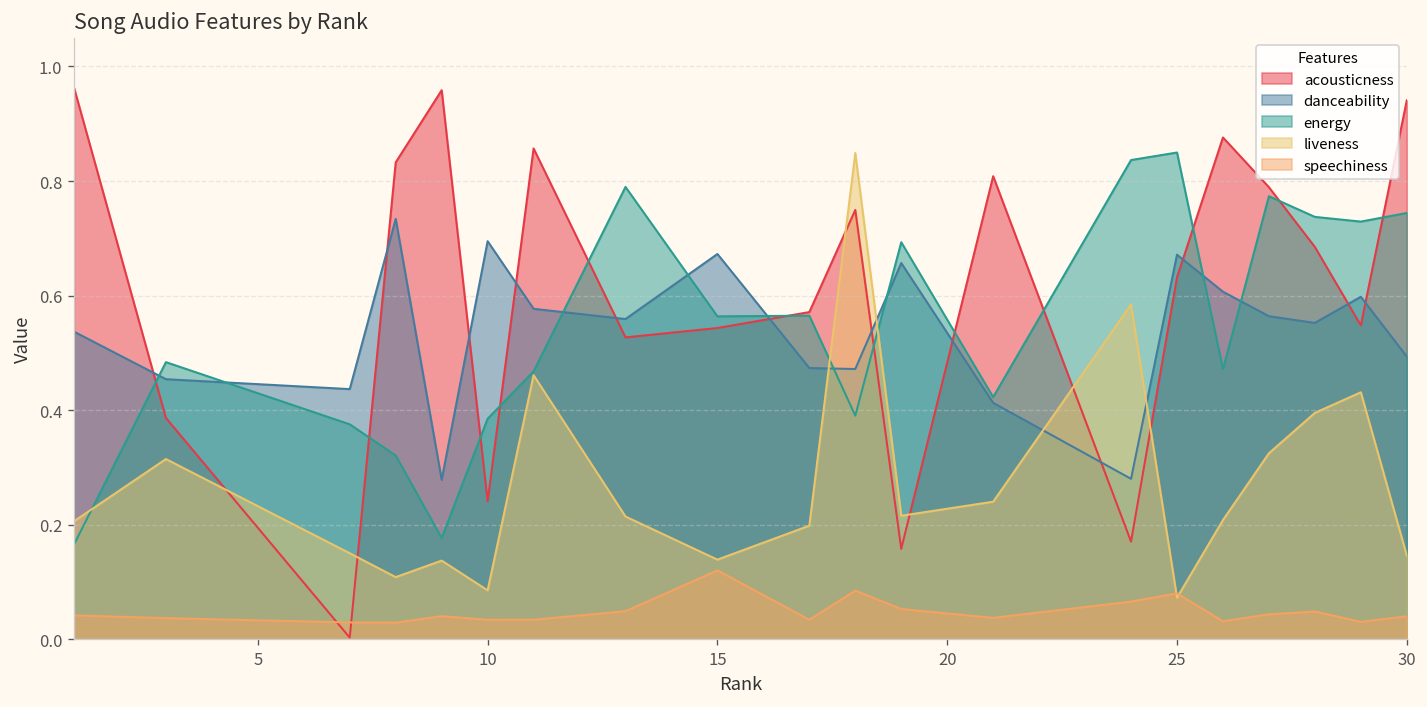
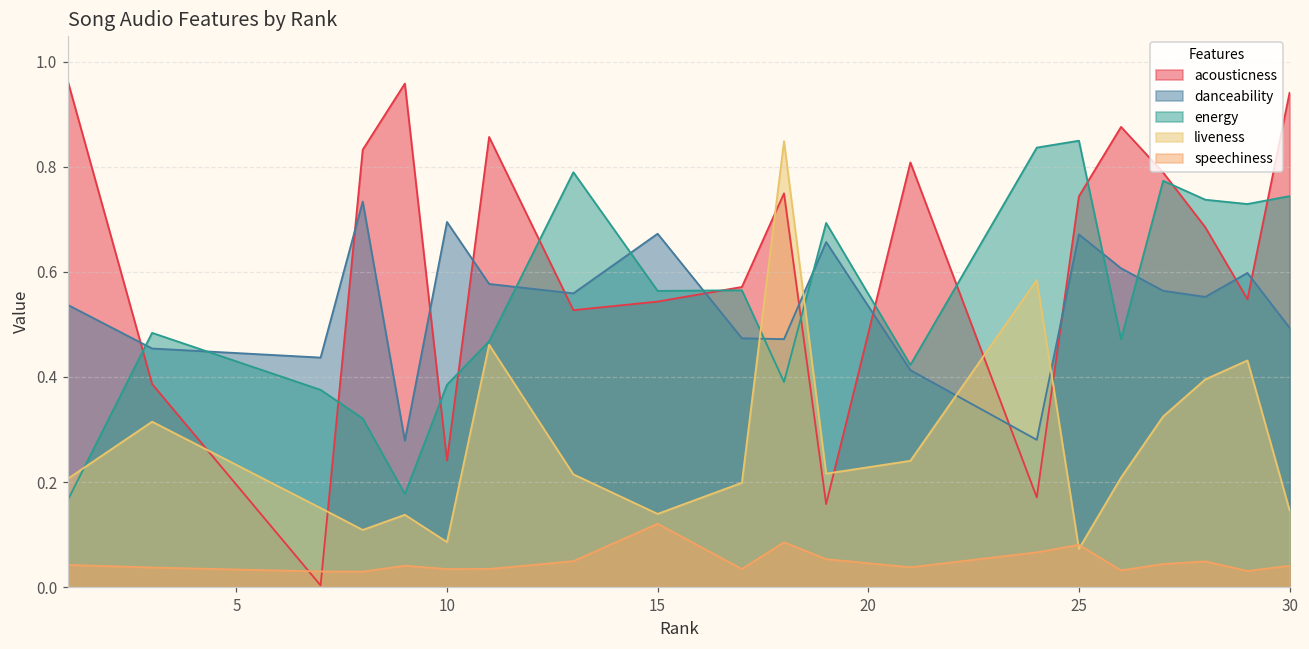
  {
    "acousticness": {
      "10": 0.24,
      "15": 0.54,
-     "25": 0.63,
+     "25": 0.74,
      "30": 0.94
    }
  }
